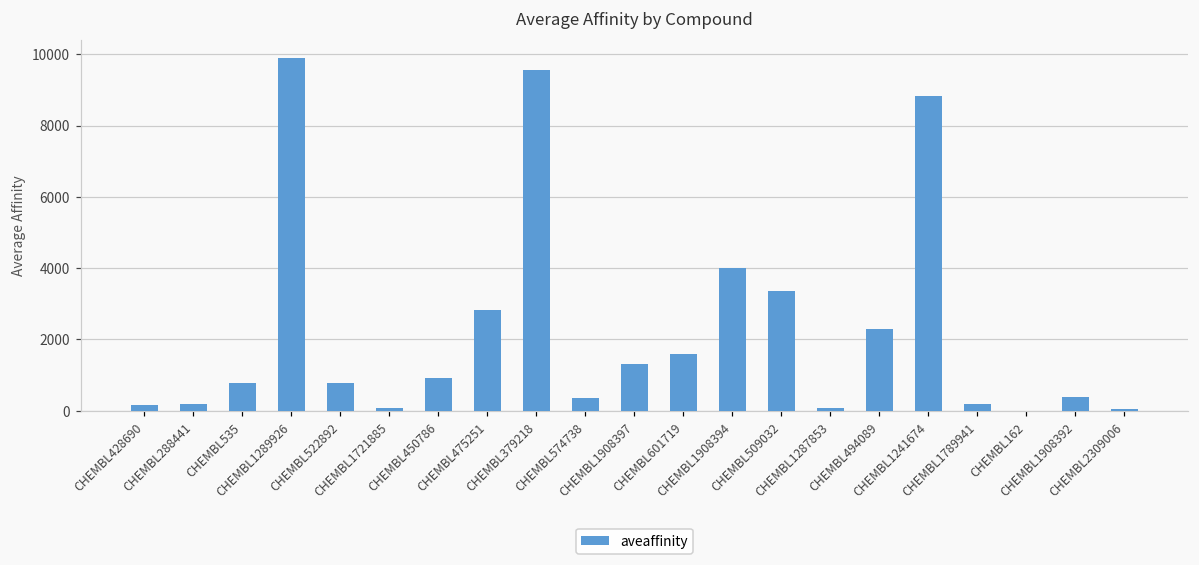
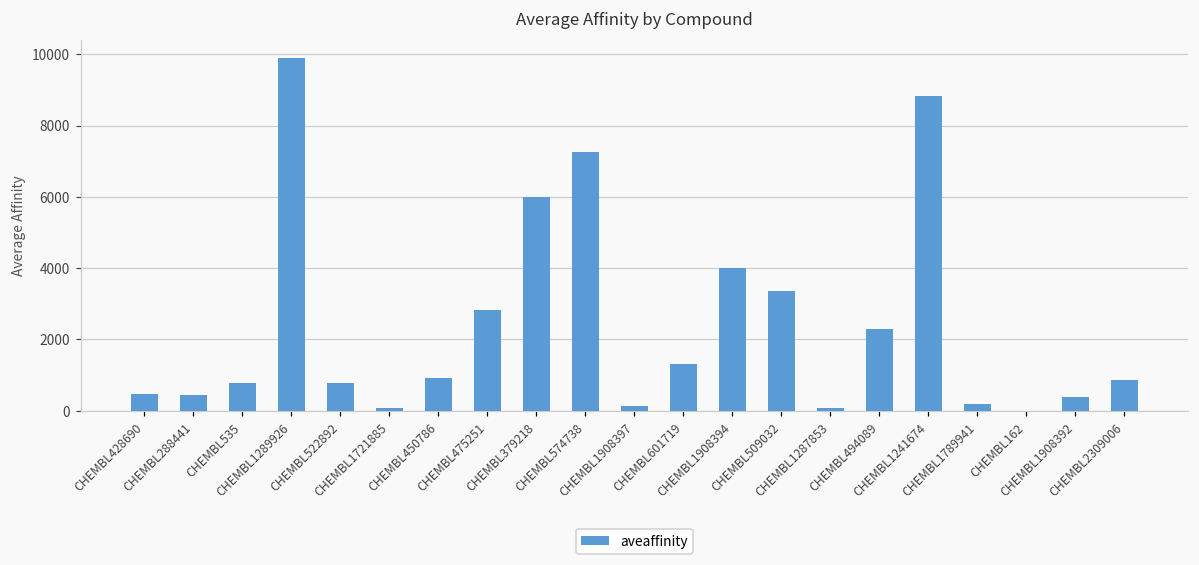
  {
-   "CHEMBL428690": 200,
-   "CHEMBL288441": 200,
+   "CHEMBL428690": 500,
+   "CHEMBL288441": 500,
    "CHEMBL535": 800,
    "CHEMBL1289926": 9900,
    "CHEMBL522892": 800,
    "CHEMBL450786": 900,
    "CHEMBL475251": 2800,
-   "CHEMBL379218": 9600,
-   "CHEMBL574738": 400,
-   "CHEMBL1908397": 1300,
-   "CHEMBL601719": 1600,
+   "CHEMBL379218": 6000,
+   "CHEMBL574738": 7300,
+   "CHEMBL1908397": 100,
+   "CHEMBL601719": 1300,
    "CHEMBL1908394": 4000,
    "CHEMBL509032": 3300,
    "CHEMBL1287853": 100,
    "CHEMBL494089": 2300,
    "CHEMBL1241674": 8800,
    "CHEMBL1789941": 200,
    "CHEMBL1908392": 400,
-   "CHEMBL2309006": 100
+   "CHEMBL2309006": 900
  }
